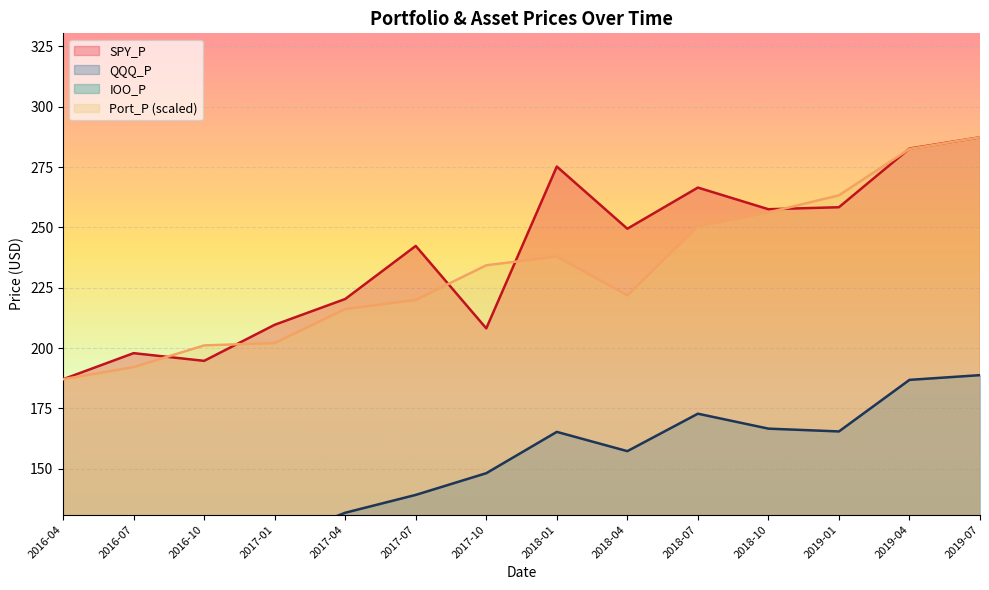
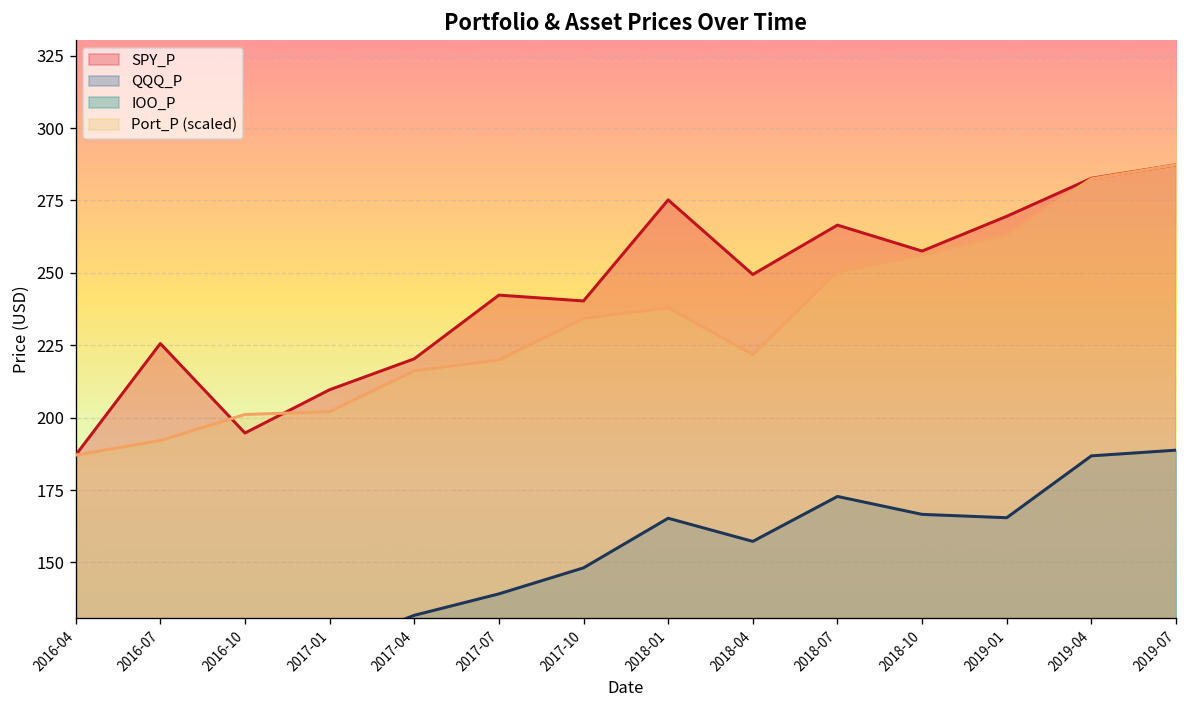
  {
    "SPY_P": {
-     "2016-07": 198,
+     "2016-07": 226,
      "2016-10": 195,
      "2017-01": 210,
      "2017-04": 220,
      "2017-07": 242,
-     "2017-10": 208,
+     "2017-10": 240,
      "2018-01": 275,
      "2018-04": 249,
      "2018-07": 267,
      "2018-10": 258,
-     "2019-01": 258
+     "2019-01": 270
    },
    "Port_P (scaled)": {
      "2016-07": 192,
      "2016-10": 201,
      "2017-01": 202,
      "2017-04": 216,
      "2017-07": 220,
      "2017-10": 234,
      "2018-01": 238,
      "2018-04": 222,
      "2018-07": 250,
      "2018-10": 256,
      "2019-01": 263
    }
  }
